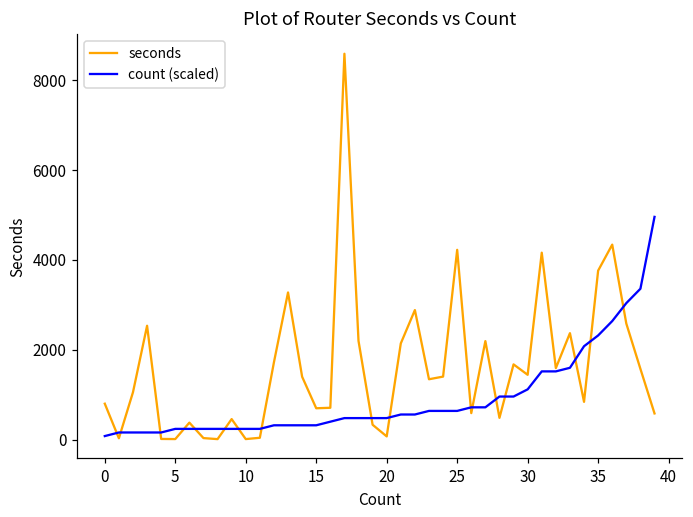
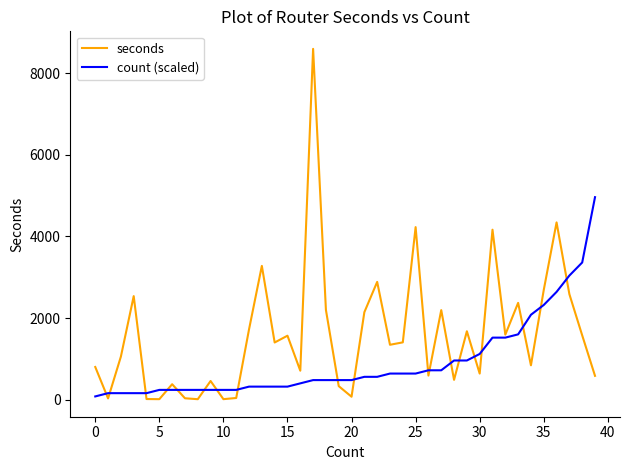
  {
    "seconds": {
      "0": 800,
      "5": 0,
      "10": 0,
-     "15": 700,
+     "15": 1600,
      "20": 100,
      "25": 4200,
-     "30": 1400,
-     "35": 3800
+     "30": 600,
+     "35": 2700
    },
    "count (scaled)": {
      "0": 100,
      "5": 200,
      "10": 200,
      "15": 300,
      "20": 500,
      "25": 600,
      "30": 1100,
      "35": 2300
    }
  }
